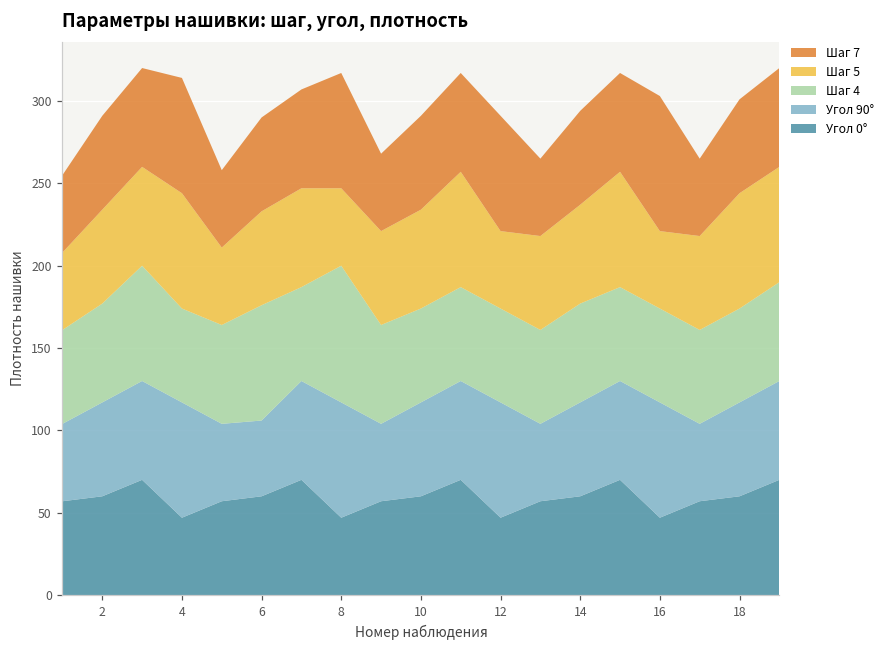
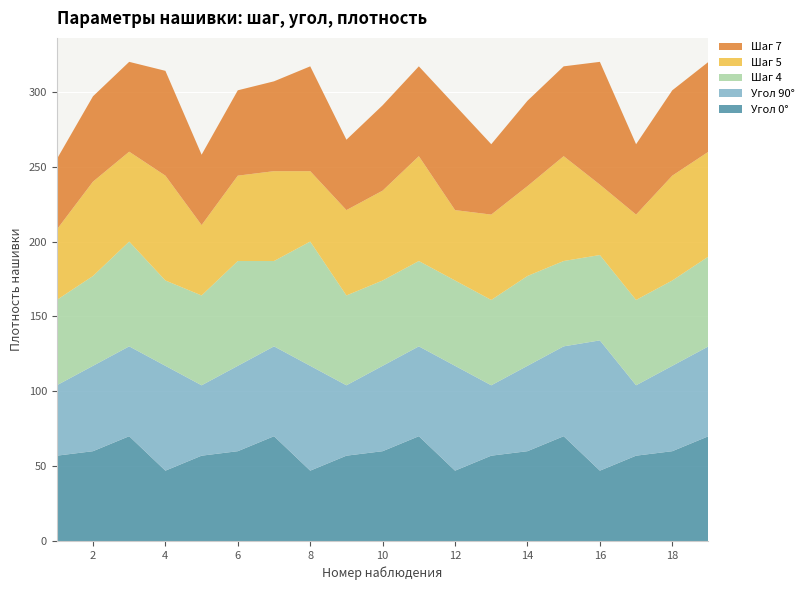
  {
    "Угол 0°": {
      "2": 60,
      "4": 47,
      "6": 60,
      "8": 47,
      "10": 60,
      "12": 47,
      "14": 60,
      "16": 47,
      "18": 60
    },
    "Угол 90°": {
      "2": 57,
      "4": 70,
-     "6": 46,
+     "6": 57,
      "8": 70,
      "10": 57,
      "12": 70,
      "14": 57,
-     "16": 70,
+     "16": 87,
      "18": 57
    },
    "Шаг 4": {
      "2": 60,
      "4": 57,
      "6": 70,
      "8": 83,
      "10": 57,
      "12": 57,
      "14": 60,
      "16": 57,
      "18": 57
    },
    "Шаг 5": {
-     "2": 57,
+     "2": 63,
      "4": 70,
      "6": 57,
      "8": 47,
      "10": 60,
      "12": 47,
      "14": 60,
      "16": 47,
      "18": 70
    },
    "Шаг 7": {
      "2": 57,
      "4": 70,
      "6": 57,
      "8": 70,
      "10": 57,
      "12": 70,
      "14": 57,
      "16": 82,
      "18": 57
    }
  }
